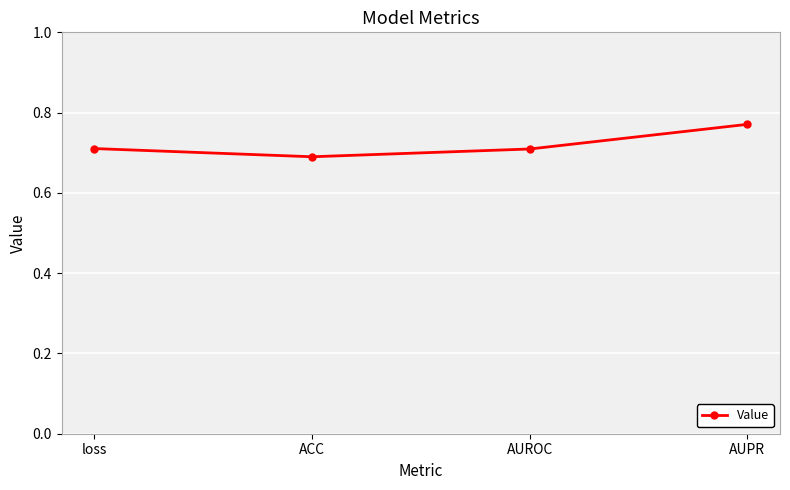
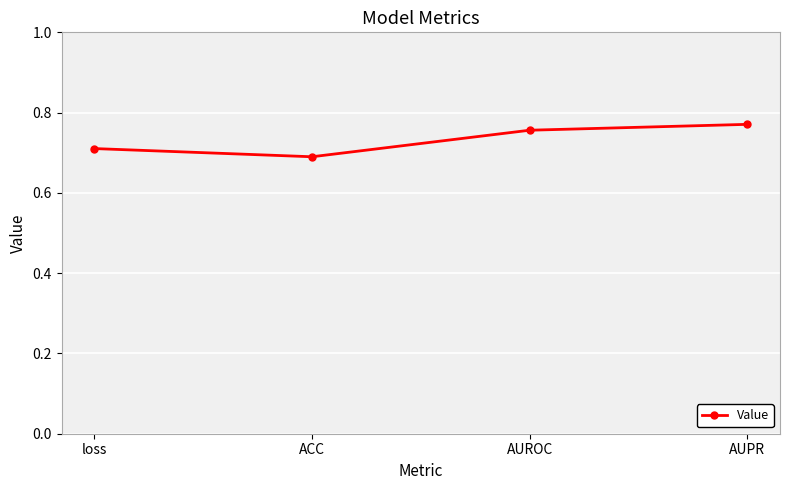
  {
    "loss": 0.71,
    "ACC": 0.69,
-   "AUROC": 0.71,
+   "AUROC": 0.76,
    "AUPR": 0.77
  }
